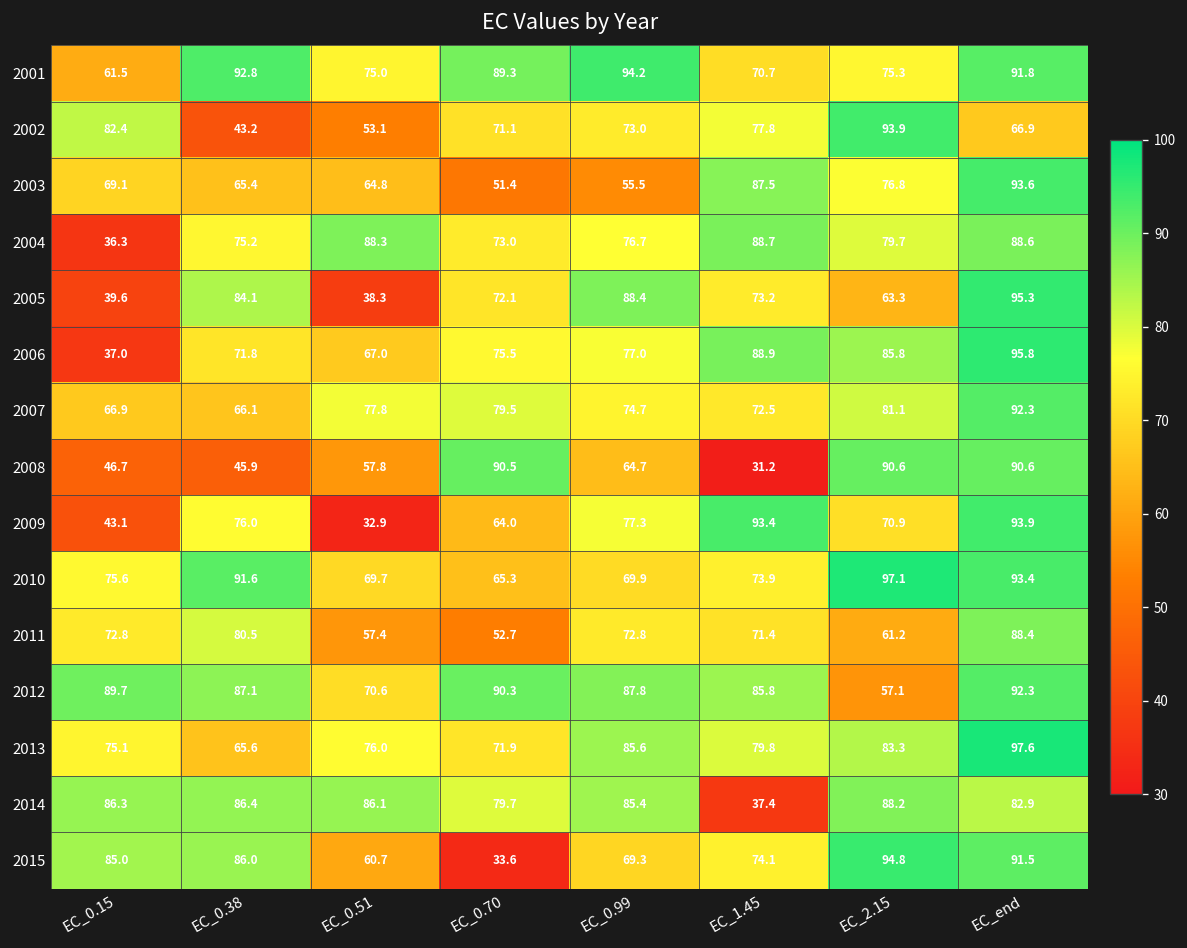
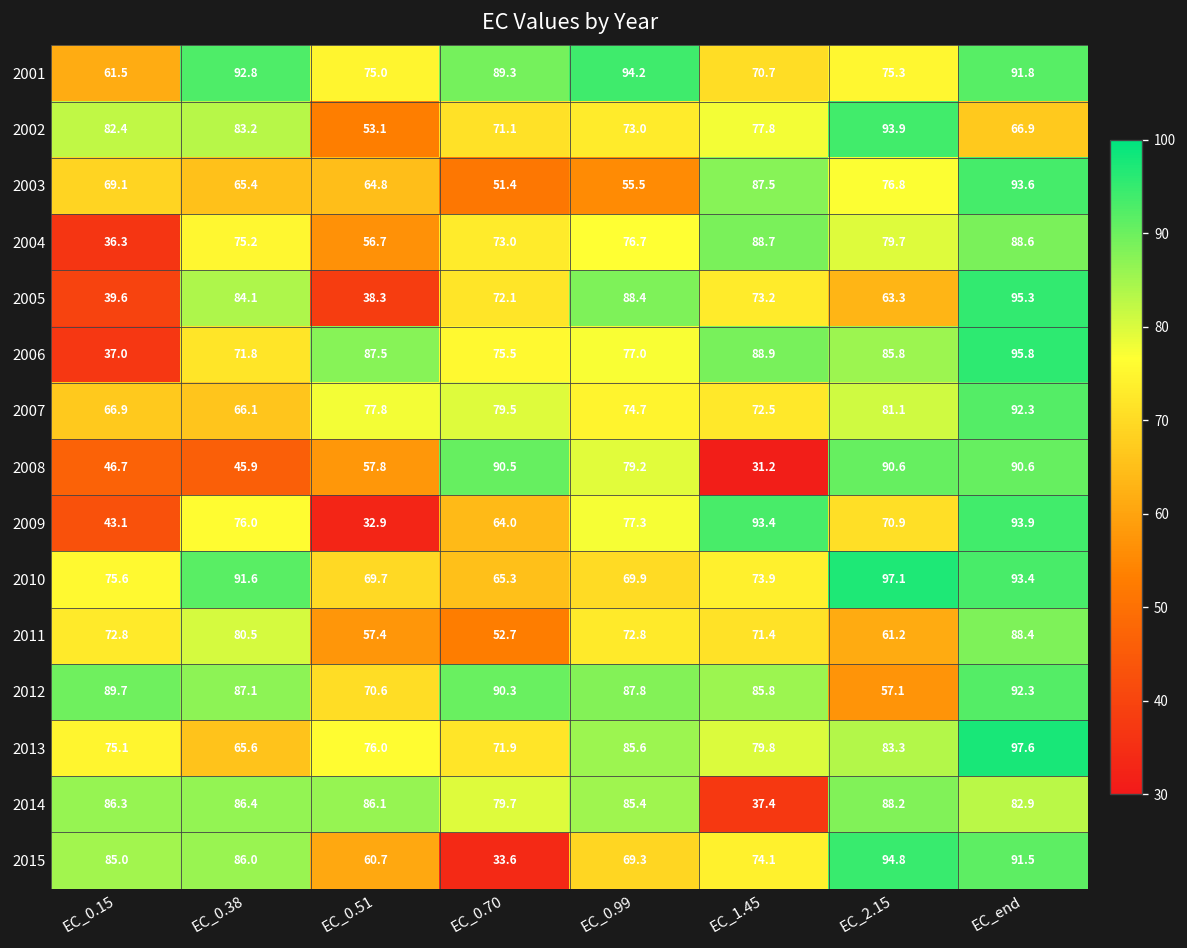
  {
    "2001": {
      "EC_0.15": 61.5,
      "EC_0.38": 92.8,
      "EC_0.51": 75.0,
      "EC_0.70": 89.3,
      "EC_0.99": 94.2,
      "EC_1.45": 70.7,
      "EC_2.15": 75.3,
      "EC_end": 91.8
    },
    "2002": {
      "EC_0.15": 82.4,
-     "EC_0.38": 43.2,
+     "EC_0.38": 83.2,
      "EC_0.51": 53.1,
      "EC_0.70": 71.1,
      "EC_0.99": 73.0,
      "EC_1.45": 77.8,
      "EC_2.15": 93.9,
      "EC_end": 66.9
    },
    "2003": {
      "EC_0.15": 69.1,
      "EC_0.38": 65.4,
      "EC_0.51": 64.8,
      "EC_0.70": 51.4,
      "EC_0.99": 55.5,
      "EC_1.45": 87.5,
      "EC_2.15": 76.8,
      "EC_end": 93.6
    },
    "2004": {
      "EC_0.15": 36.3,
      "EC_0.38": 75.2,
-     "EC_0.51": 88.3,
+     "EC_0.51": 56.7,
      "EC_0.70": 73.0,
      "EC_0.99": 76.7,
      "EC_1.45": 88.7,
      "EC_2.15": 79.7,
      "EC_end": 88.6
    },
    "2005": {
      "EC_0.15": 39.6,
      "EC_0.38": 84.1,
      "EC_0.51": 38.3,
      "EC_0.70": 72.1,
      "EC_0.99": 88.4,
      "EC_1.45": 73.2,
      "EC_2.15": 63.3,
      "EC_end": 95.3
    },
    "2006": {
      "EC_0.15": 37.0,
      "EC_0.38": 71.8,
-     "EC_0.51": 67.0,
+     "EC_0.51": 87.5,
      "EC_0.70": 75.5,
      "EC_0.99": 77.0,
      "EC_1.45": 88.9,
      "EC_2.15": 85.8,
      "EC_end": 95.8
    },
    "2007": {
      "EC_0.15": 66.9,
      "EC_0.38": 66.1,
      "EC_0.51": 77.8,
      "EC_0.70": 79.5,
      "EC_0.99": 74.7,
      "EC_1.45": 72.5,
      "EC_2.15": 81.1,
      "EC_end": 92.3
    },
    "2008": {
      "EC_0.15": 46.7,
      "EC_0.38": 45.9,
      "EC_0.51": 57.8,
      "EC_0.70": 90.5,
-     "EC_0.99": 64.7,
+     "EC_0.99": 79.2,
      "EC_1.45": 31.2,
      "EC_2.15": 90.6,
      "EC_end": 90.6
    },
    "2009": {
      "EC_0.15": 43.1,
      "EC_0.38": 76.0,
      "EC_0.51": 32.9,
      "EC_0.70": 64.0,
      "EC_0.99": 77.3,
      "EC_1.45": 93.4,
      "EC_2.15": 70.9,
      "EC_end": 93.9
    },
    "2010": {
      "EC_0.15": 75.6,
      "EC_0.38": 91.6,
      "EC_0.51": 69.7,
      "EC_0.70": 65.3,
      "EC_0.99": 69.9,
      "EC_1.45": 73.9,
      "EC_2.15": 97.1,
      "EC_end": 93.4
    },
    "2011": {
      "EC_0.15": 72.8,
      "EC_0.38": 80.5,
      "EC_0.51": 57.4,
      "EC_0.70": 52.7,
      "EC_0.99": 72.8,
      "EC_1.45": 71.4,
      "EC_2.15": 61.2,
      "EC_end": 88.4
    },
    "2012": {
      "EC_0.15": 89.7,
      "EC_0.38": 87.1,
      "EC_0.51": 70.6,
      "EC_0.70": 90.3,
      "EC_0.99": 87.8,
      "EC_1.45": 85.8,
      "EC_2.15": 57.1,
      "EC_end": 92.3
    },
    "2013": {
      "EC_0.15": 75.1,
      "EC_0.38": 65.6,
      "EC_0.51": 76.0,
      "EC_0.70": 71.9,
      "EC_0.99": 85.6,
      "EC_1.45": 79.8,
      "EC_2.15": 83.3,
      "EC_end": 97.6
    },
    "2014": {
      "EC_0.15": 86.3,
      "EC_0.38": 86.4,
      "EC_0.51": 86.1,
      "EC_0.70": 79.7,
      "EC_0.99": 85.4,
      "EC_1.45": 37.4,
      "EC_2.15": 88.2,
      "EC_end": 82.9
    },
    "2015": {
      "EC_0.15": 85.0,
      "EC_0.38": 86.0,
      "EC_0.51": 60.7,
      "EC_0.70": 33.6,
      "EC_0.99": 69.3,
      "EC_1.45": 74.1,
      "EC_2.15": 94.8,
      "EC_end": 91.5
    }
  }
